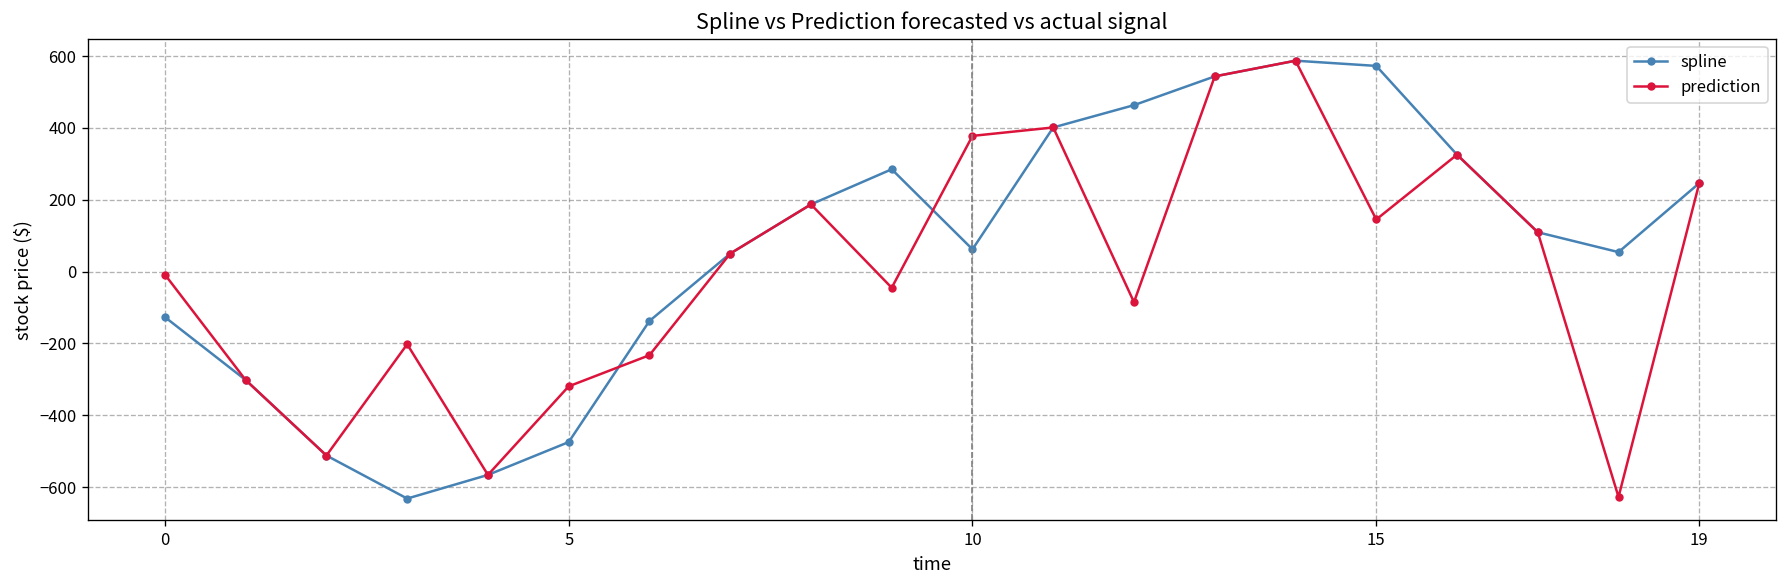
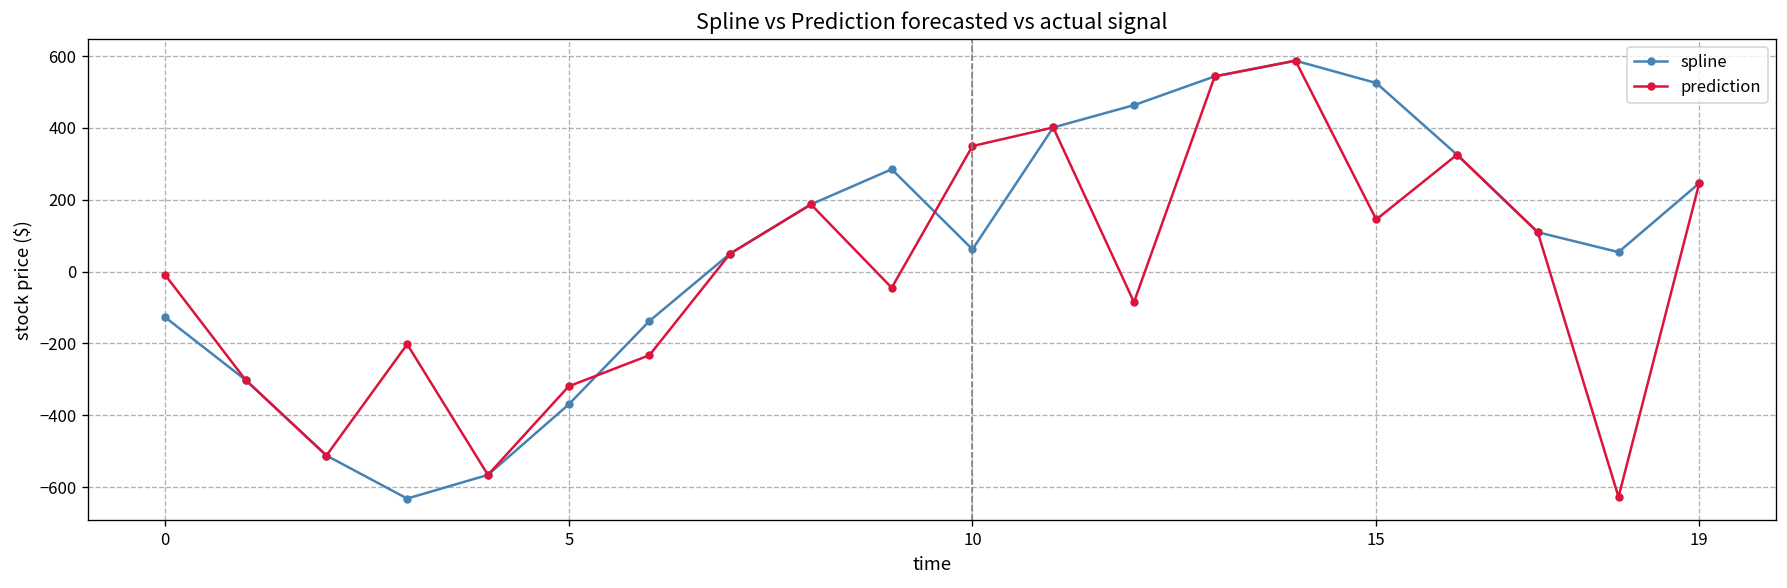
  {
    "spline": {
      "0": -130,
-     "5": -470,
+     "5": -370,
      "10": 60,
-     "15": 570
+     "15": 520
    },
    "prediction": {
      "0": -10,
      "5": -320,
-     "10": 380,
+     "10": 350,
      "15": 150
    }
  }
